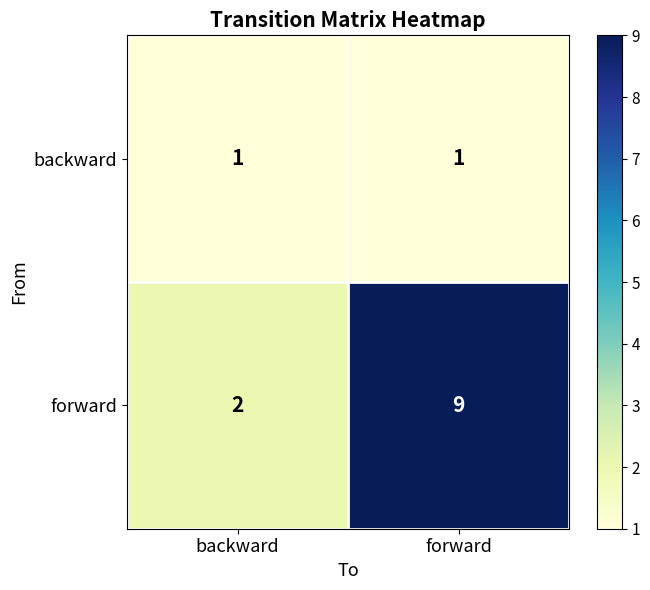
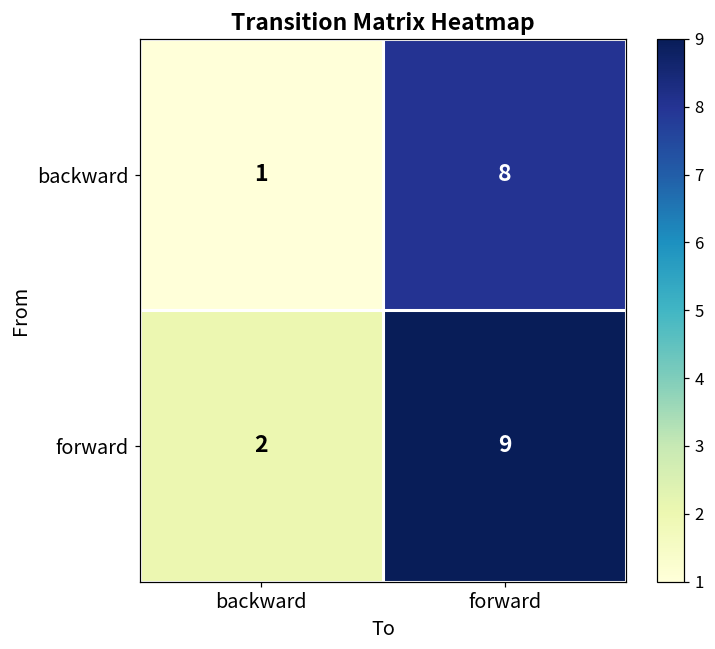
  {
    "backward": {
      "backward": 1,
-     "forward": 1
+     "forward": 8
    },
    "forward": {
      "backward": 2,
      "forward": 9
    }
  }
